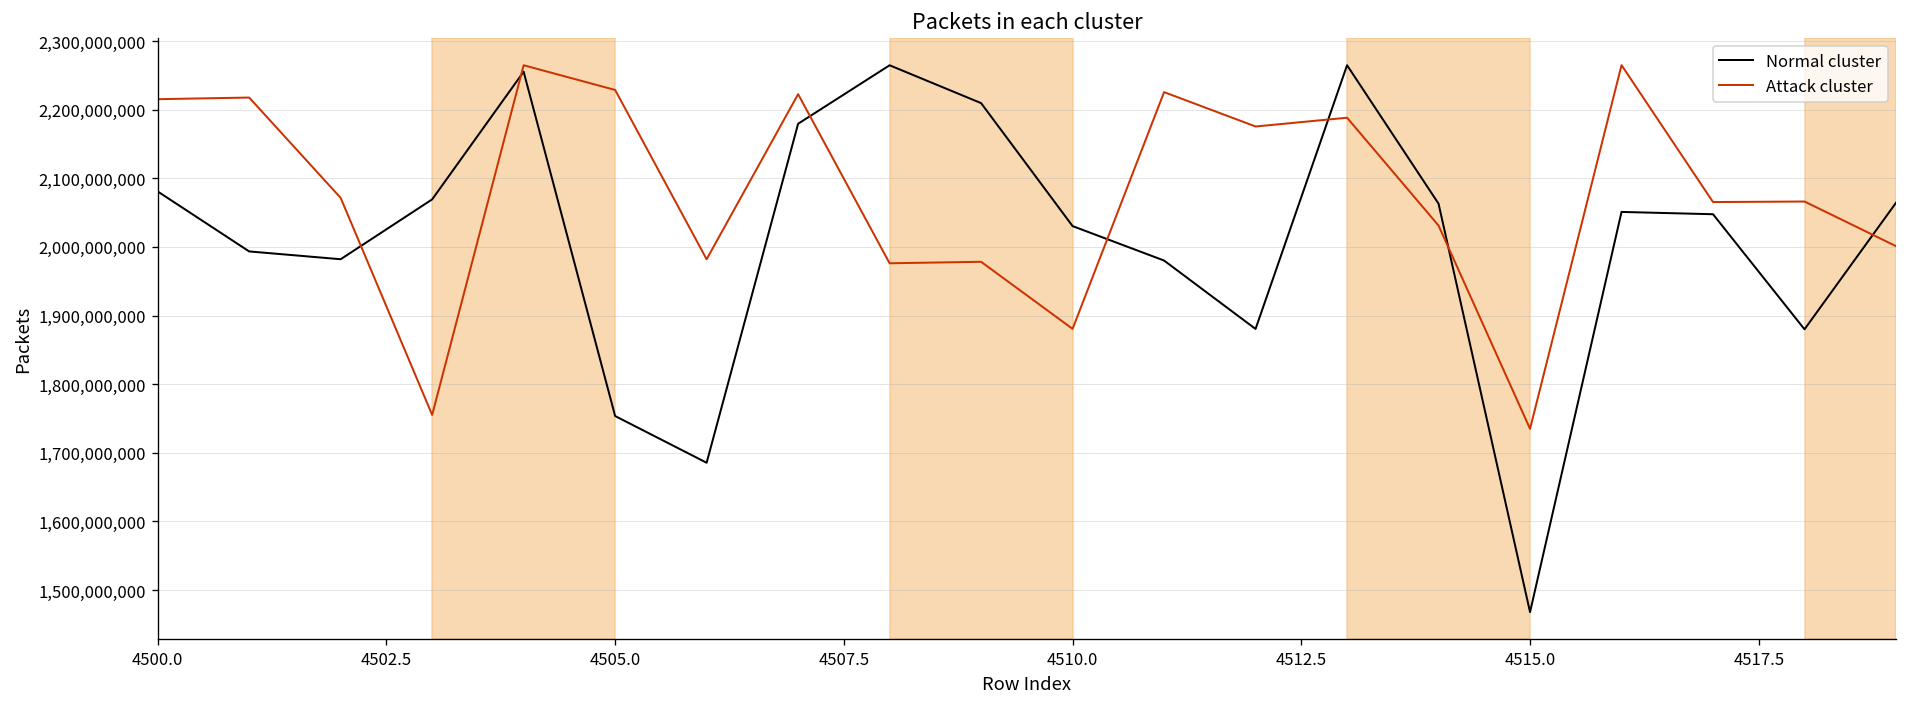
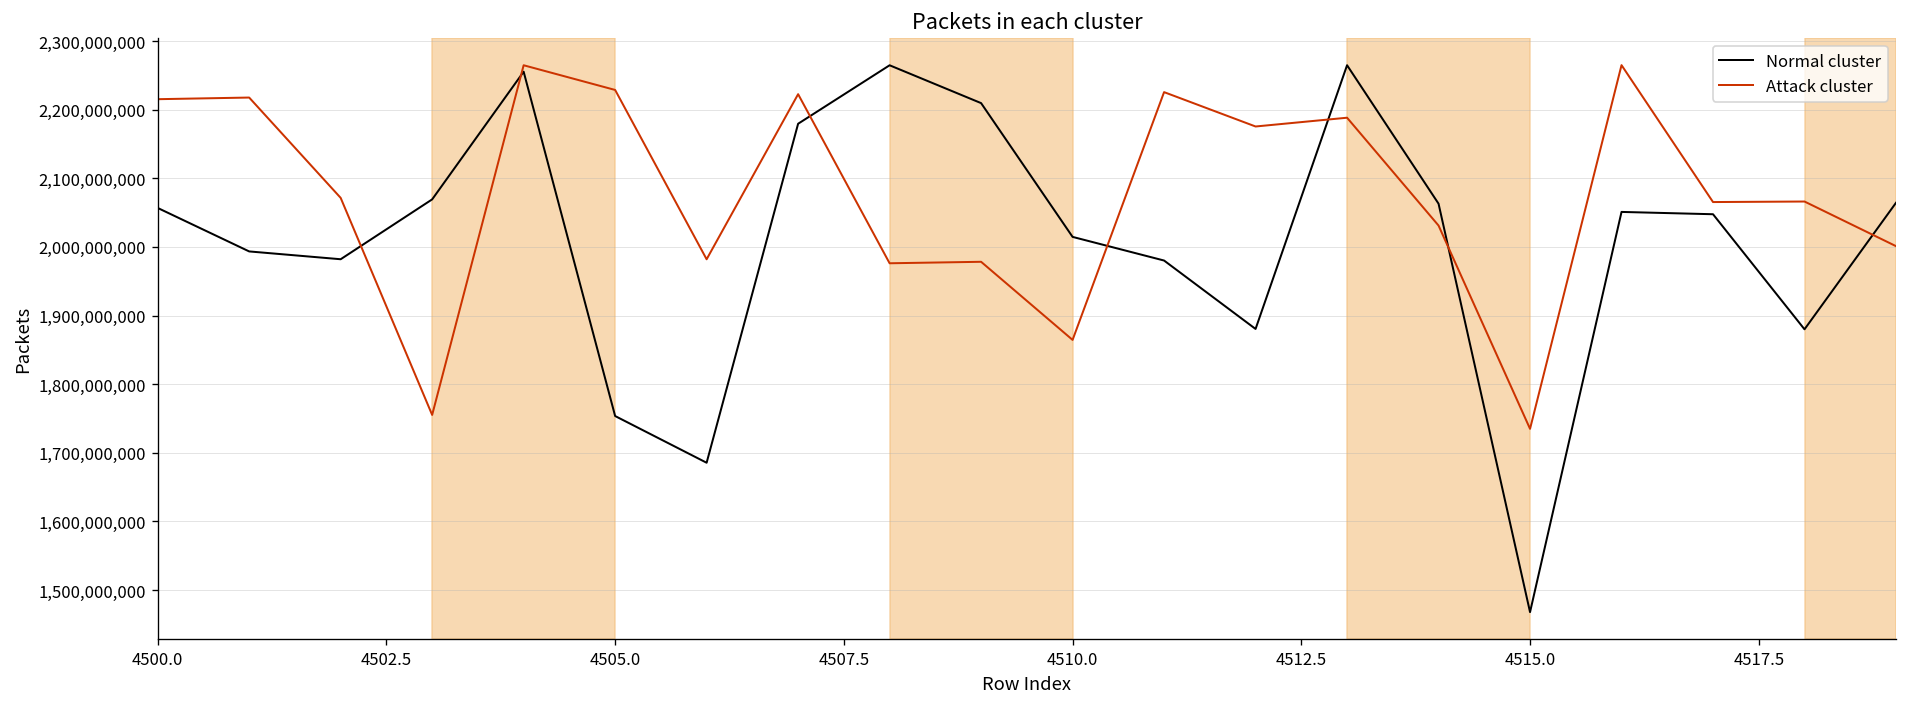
  {
    "Normal cluster": {
-     "4500.0": "2,080,000,000",
+     "4500.0": "2,060,000,000",
      "4505.0": "1,750,000,000",
-     "4510.0": "2,030,000,000",
+     "4510.0": "2,010,000,000",
      "4515.0": "1,470,000,000"
    },
    "Attack cluster": {
      "4500.0": "2,220,000,000",
      "4505.0": "2,230,000,000",
-     "4510.0": "1,880,000,000",
+     "4510.0": "1,860,000,000",
      "4515.0": "1,730,000,000"
    }
  }
